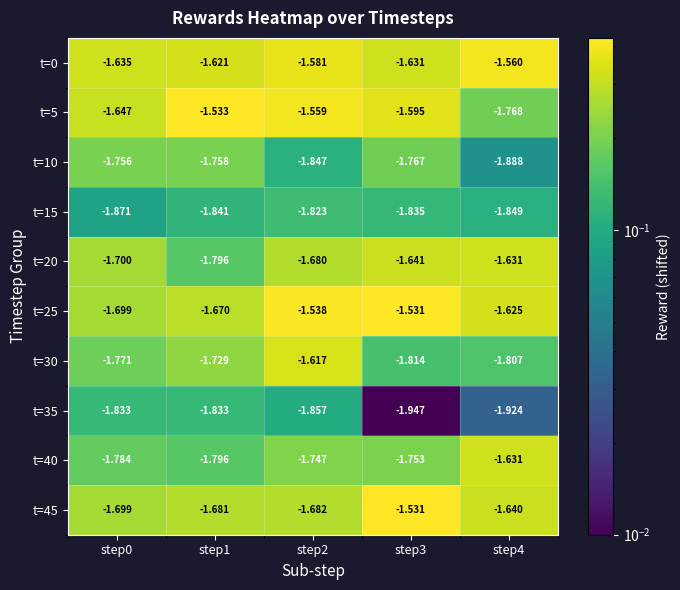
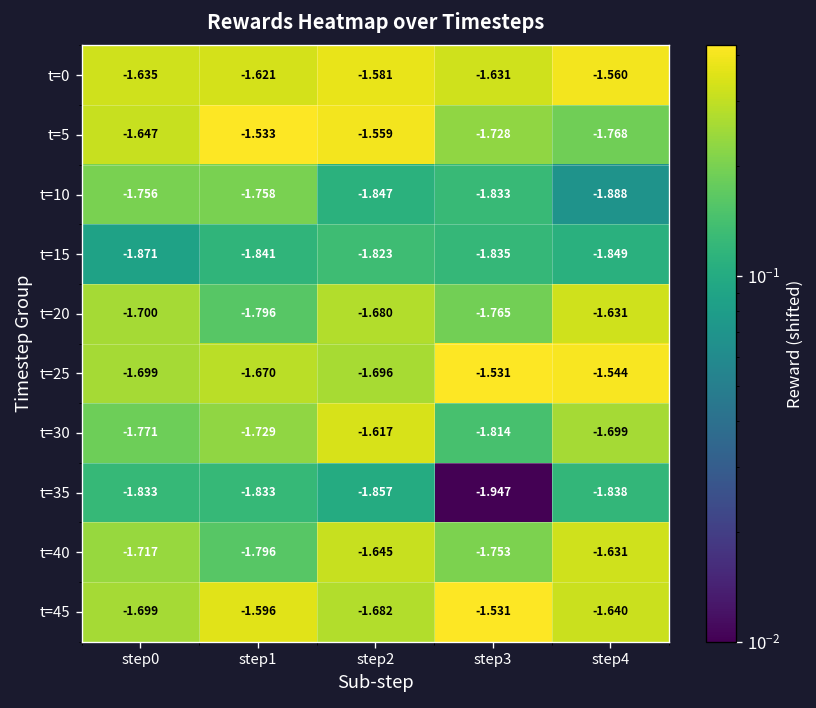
  {
    "t=0": {
      "step0": -1.635,
      "step1": -1.621,
      "step2": -1.581,
      "step3": -1.631,
      "step4": -1.560
    },
    "t=5": {
      "step0": -1.647,
      "step1": -1.533,
      "step2": -1.559,
-     "step3": -1.595,
+     "step3": -1.728,
      "step4": -1.768
    },
    "t=10": {
      "step0": -1.756,
      "step1": -1.758,
      "step2": -1.847,
-     "step3": -1.767,
+     "step3": -1.833,
      "step4": -1.888
    },
    "t=15": {
      "step0": -1.871,
      "step1": -1.841,
      "step2": -1.823,
      "step3": -1.835,
      "step4": -1.849
    },
    "t=20": {
      "step0": -1.700,
      "step1": -1.796,
      "step2": -1.680,
-     "step3": -1.641,
+     "step3": -1.765,
      "step4": -1.631
    },
    "t=25": {
      "step0": -1.699,
      "step1": -1.670,
-     "step2": -1.538,
+     "step2": -1.696,
      "step3": -1.531,
-     "step4": -1.625
+     "step4": -1.544
    },
    "t=30": {
      "step0": -1.771,
      "step1": -1.729,
      "step2": -1.617,
      "step3": -1.814,
-     "step4": -1.807
+     "step4": -1.699
    },
    "t=35": {
      "step0": -1.833,
      "step1": -1.833,
      "step2": -1.857,
      "step3": -1.947,
-     "step4": -1.924
+     "step4": -1.838
    },
    "t=40": {
-     "step0": -1.784,
+     "step0": -1.717,
      "step1": -1.796,
-     "step2": -1.747,
+     "step2": -1.645,
      "step3": -1.753,
      "step4": -1.631
    },
    "t=45": {
      "step0": -1.699,
-     "step1": -1.681,
+     "step1": -1.596,
      "step2": -1.682,
      "step3": -1.531,
      "step4": -1.640
    }
  }
